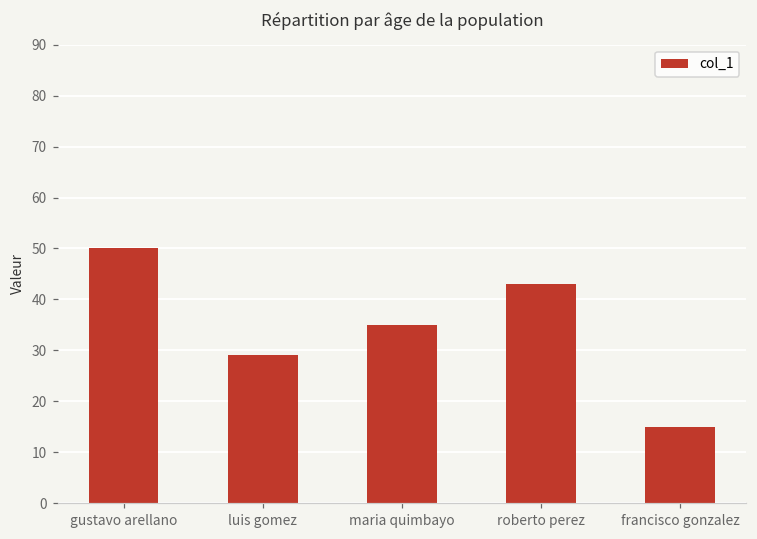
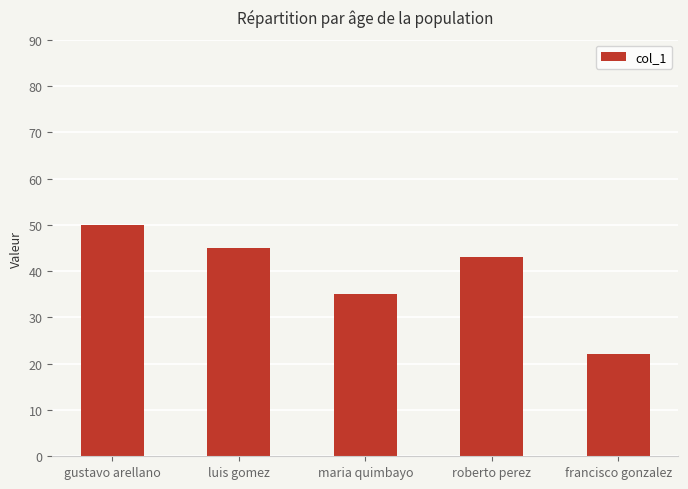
  {
    "gustavo arellano": 50,
-   "luis gomez": 29,
+   "luis gomez": 45,
    "maria quimbayo": 35,
    "roberto perez": 43,
-   "francisco gonzalez": 15
+   "francisco gonzalez": 22
  }
